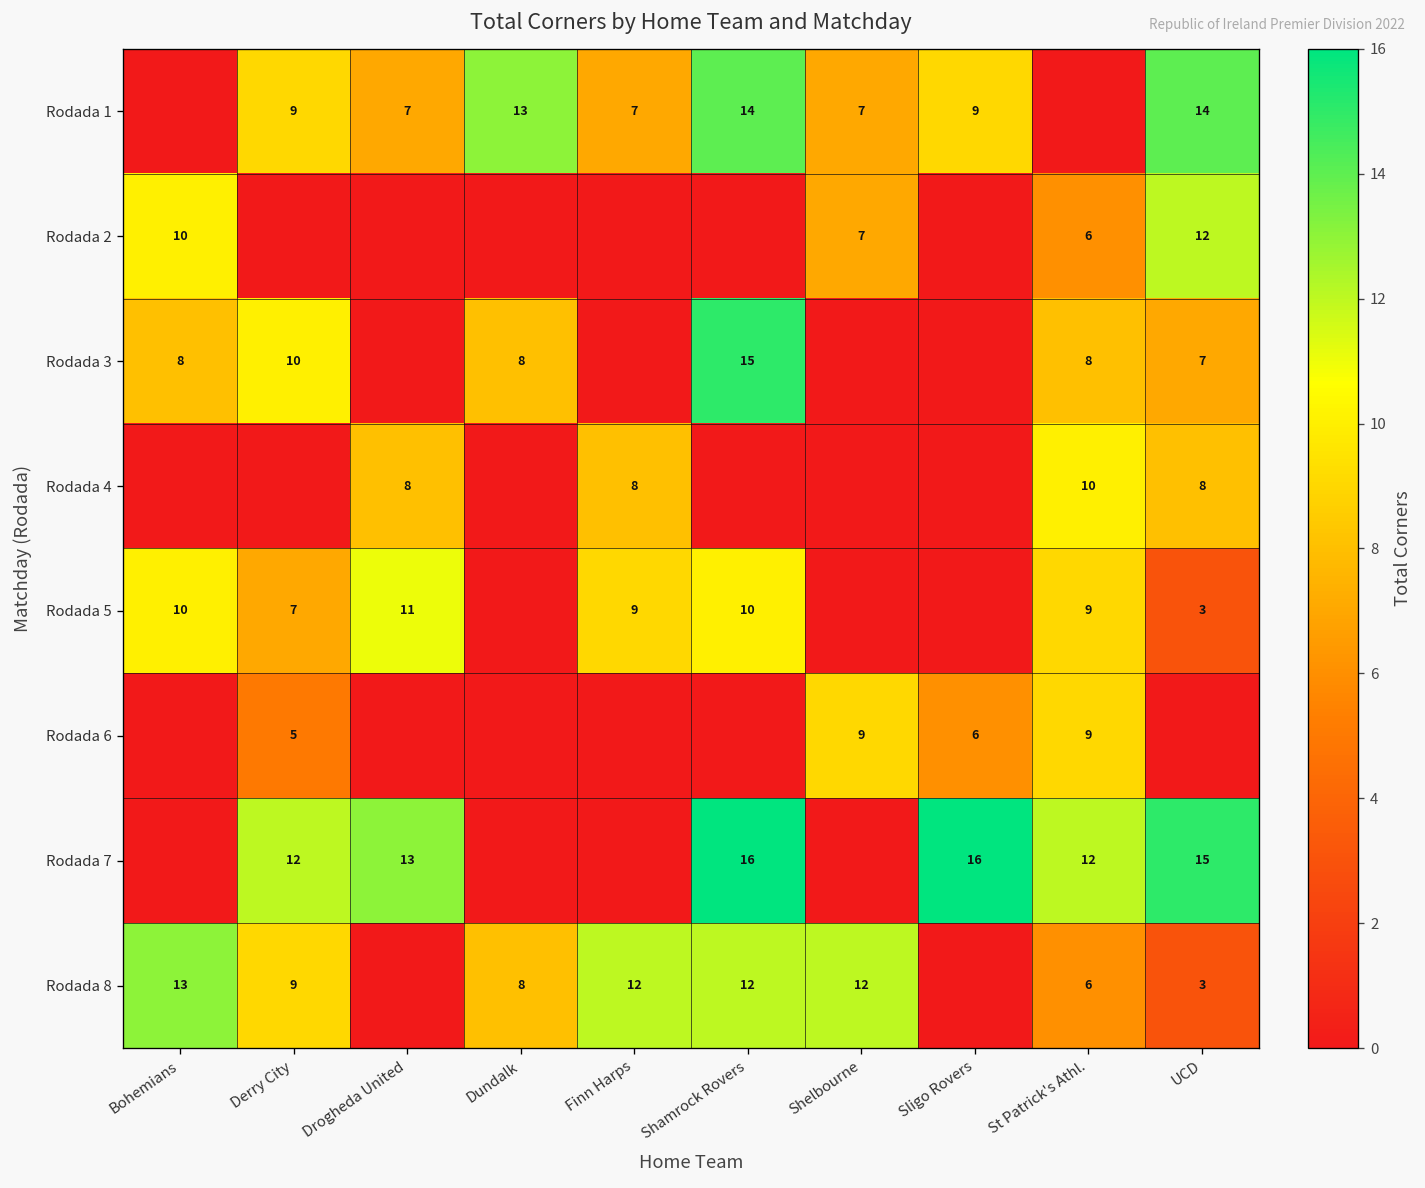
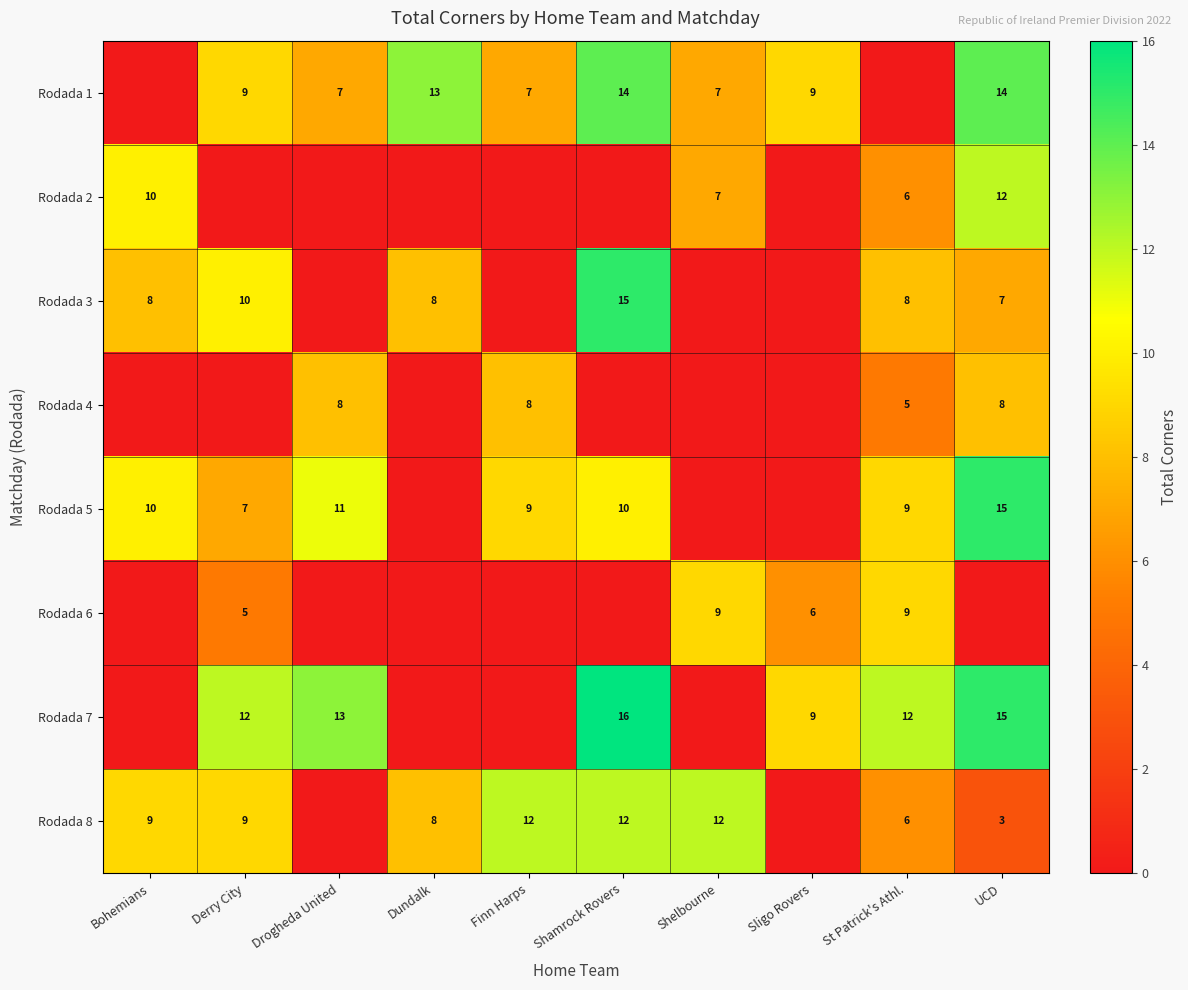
  {
    "Rodada 1": {
      "Derry City": 9,
      "Drogheda United": 7,
      "Dundalk": 13,
      "Finn Harps": 7,
      "Shamrock Rovers": 14,
      "Shelbourne": 7,
      "Sligo Rovers": 9,
      "UCD": 14
    },
    "Rodada 2": {
      "Bohemians": 10,
      "Shelbourne": 7,
      "St Patrick's Athl.": 6,
      "UCD": 12
    },
    "Rodada 3": {
      "Bohemians": 8,
      "Derry City": 10,
      "Dundalk": 8,
      "Shamrock Rovers": 15,
      "St Patrick's Athl.": 8,
      "UCD": 7
    },
    "Rodada 4": {
      "Drogheda United": 8,
      "Finn Harps": 8,
-     "St Patrick's Athl.": 10,
+     "St Patrick's Athl.": 5,
      "UCD": 8
    },
    "Rodada 5": {
      "Bohemians": 10,
      "Derry City": 7,
      "Drogheda United": 11,
      "Finn Harps": 9,
      "Shamrock Rovers": 10,
      "St Patrick's Athl.": 9,
-     "UCD": 3
+     "UCD": 15
    },
    "Rodada 6": {
      "Derry City": 5,
      "Shelbourne": 9,
      "Sligo Rovers": 6,
      "St Patrick's Athl.": 9
    },
    "Rodada 7": {
      "Derry City": 12,
      "Drogheda United": 13,
      "Shamrock Rovers": 16,
-     "Sligo Rovers": 16,
+     "Sligo Rovers": 9,
      "St Patrick's Athl.": 12,
      "UCD": 15
    },
    "Rodada 8": {
-     "Bohemians": 13,
+     "Bohemians": 9,
      "Derry City": 9,
      "Dundalk": 8,
      "Finn Harps": 12,
      "Shamrock Rovers": 12,
      "Shelbourne": 12,
      "St Patrick's Athl.": 6,
      "UCD": 3
    }
  }
